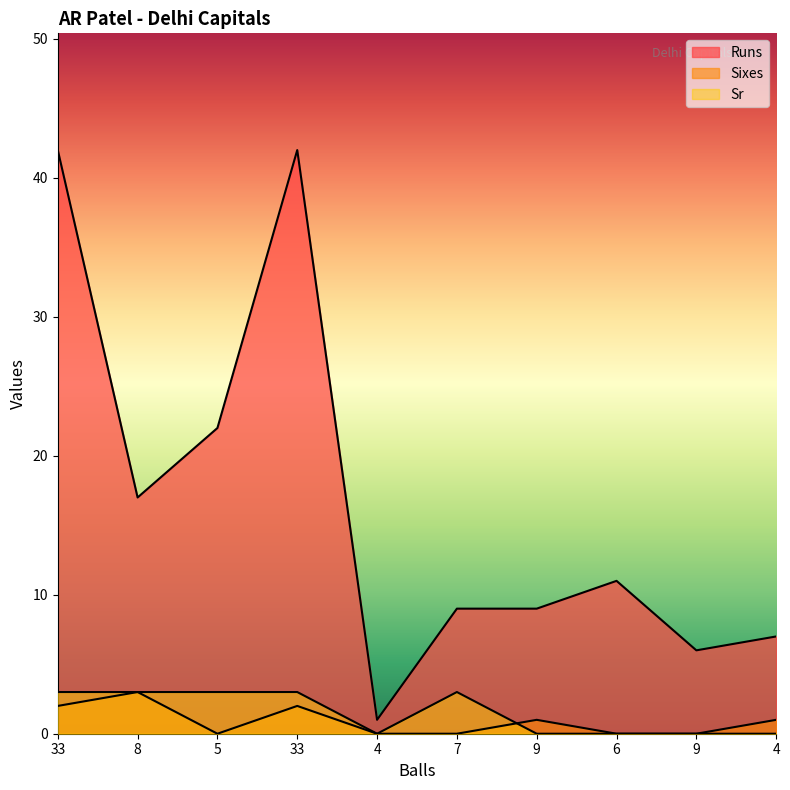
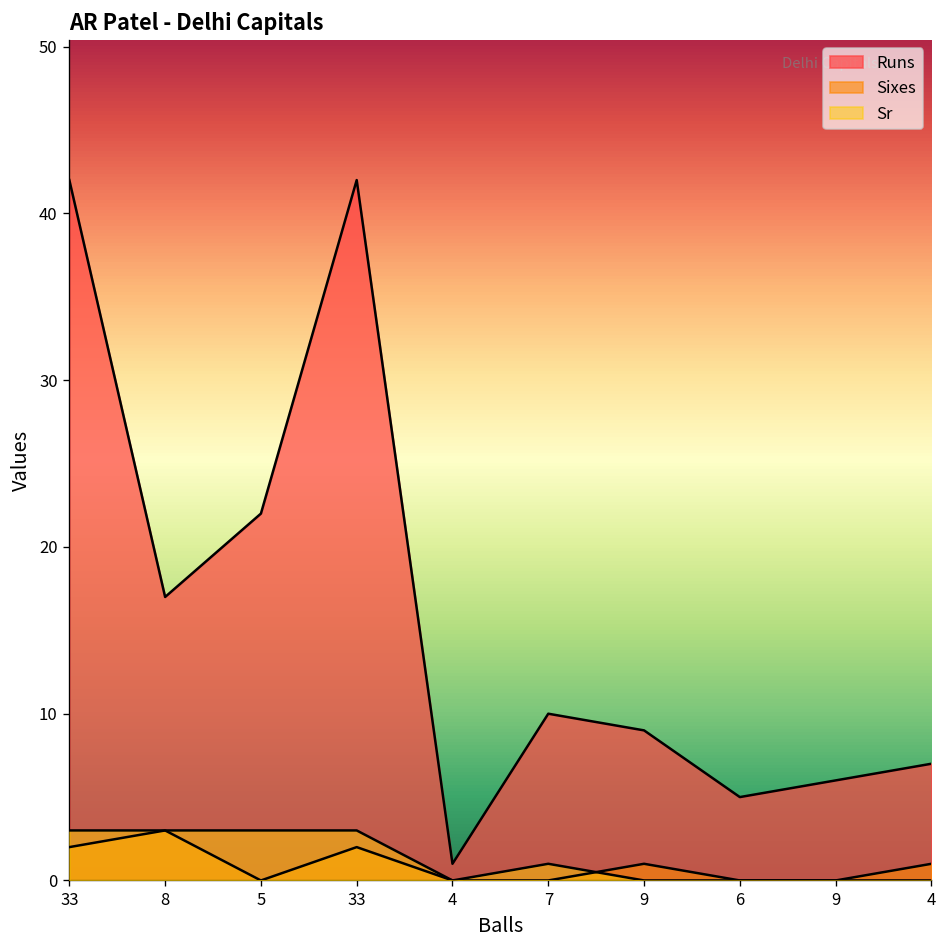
  {
    "Runs": {
      "8": 17,
      "5": 22,
-     "7": 9,
-     "6": 11
+     "7": 10,
+     "6": 5
    },
    "Sixes": {
      "5": 0,
      "7": 0
    },
    "Sr": {
      "5": 3,
-     "7": 3
+     "7": 1
    }
  }
